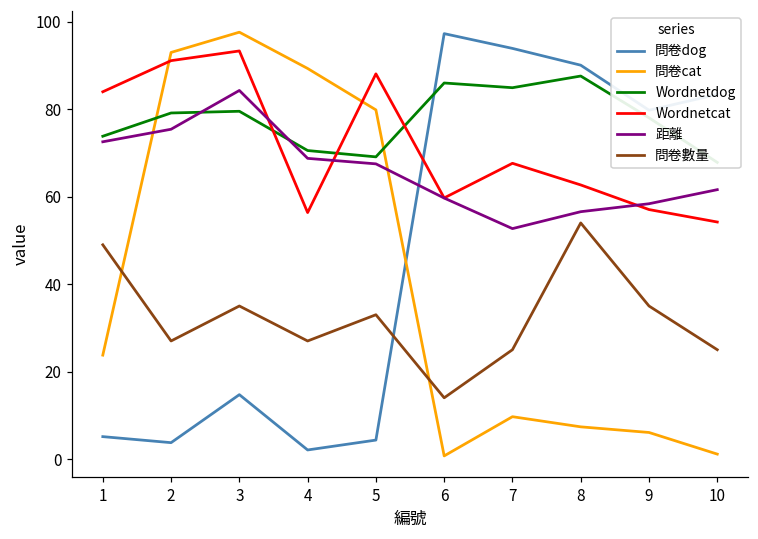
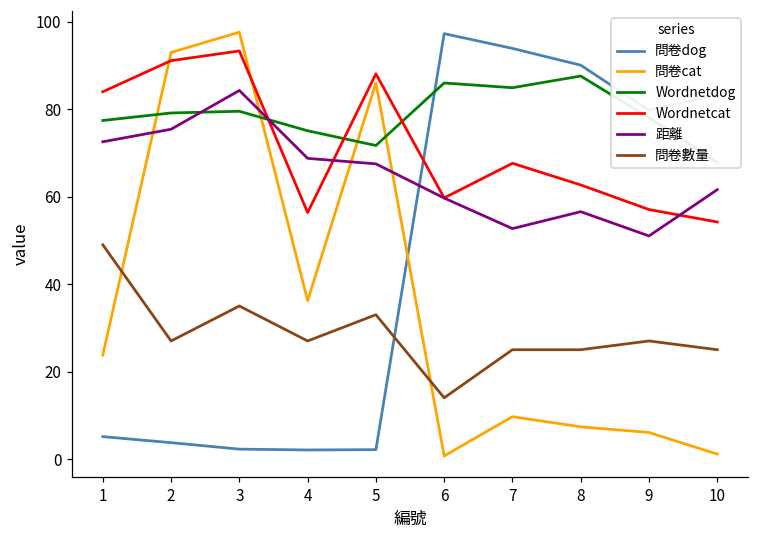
  {
    "問卷dog": {
      "1": 5,
      "2": 4,
-     "3": 15,
+     "3": 2,
      "4": 2,
-     "5": 4,
+     "5": 2,
      "6": 97,
      "7": 94,
      "8": 90
    },
    "問卷cat": {
      "1": 24,
      "2": 93,
      "3": 98,
-     "4": 89,
-     "5": 80,
+     "4": 36,
+     "5": 86,
      "6": 1,
      "7": 10,
      "8": 7,
      "9": 6,
      "10": 1
    },
    "Wordnetdog": {
-     "1": 74,
+     "1": 77,
      "2": 79,
      "3": 80,
-     "4": 71,
-     "5": 69,
+     "4": 75,
+     "5": 72,
      "6": 86,
      "7": 85,
      "8": 88
    },
    "Wordnetcat": {
      "1": 84,
      "2": 91,
      "3": 93,
      "4": 56,
      "5": 88,
      "7": 68,
      "8": 63,
      "9": 57,
      "10": 54
    },
    "距離": {
      "1": 73,
      "2": 75,
      "3": 84,
      "4": 69,
      "5": 68,
      "7": 53,
      "8": 57,
-     "9": 58,
+     "9": 51,
      "10": 62
    },
    "問卷數量": {
      "1": 49,
      "2": 27,
      "3": 35,
      "4": 27,
      "5": 33,
      "6": 14,
      "7": 25,
-     "8": 54,
-     "9": 35,
+     "8": 25,
+     "9": 27,
      "10": 25
    }
  }
